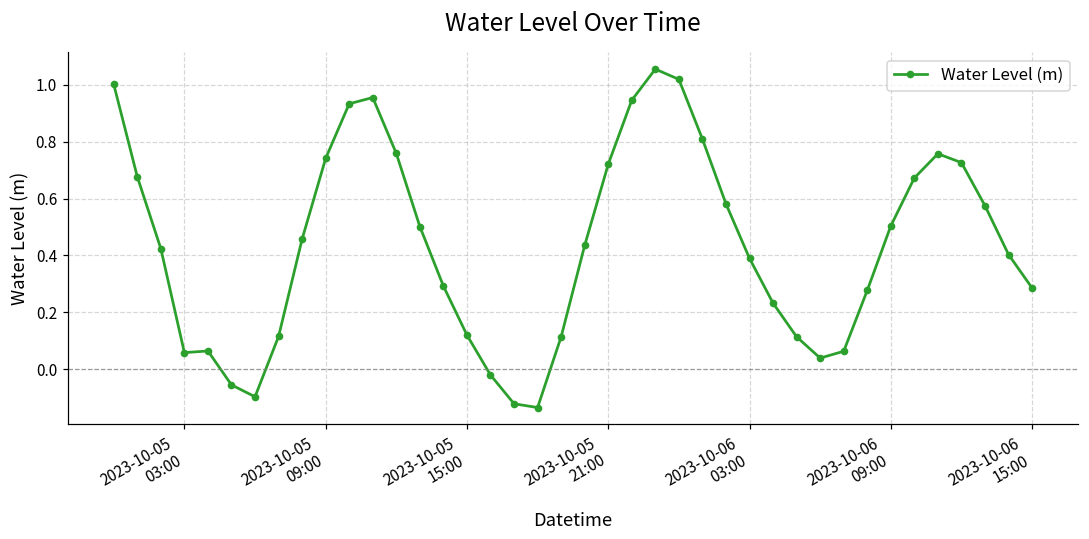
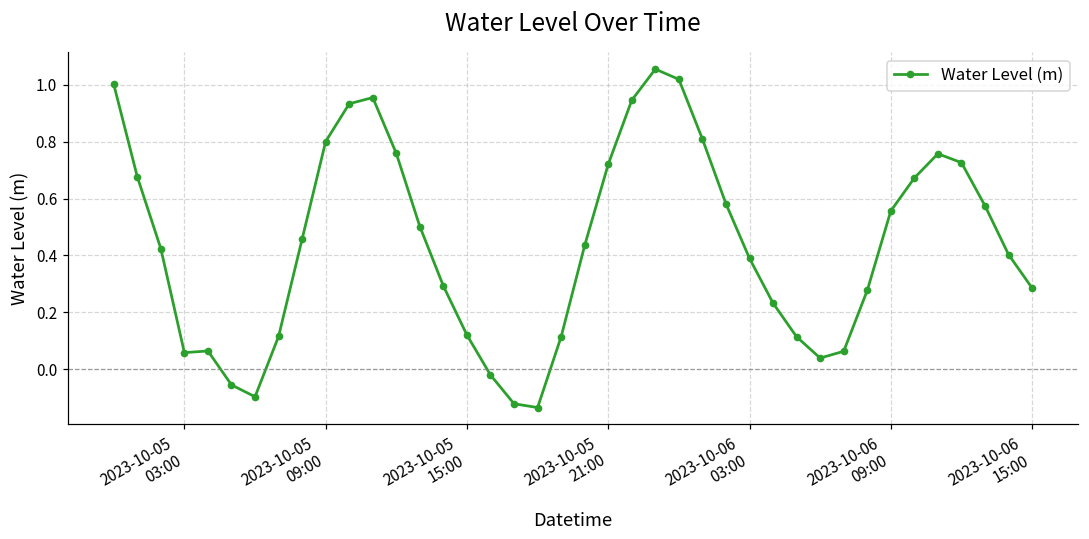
  {
    "2023-10-05 03:00": 0.06,
-   "2023-10-05 09:00": 0.74,
+   "2023-10-05 09:00": 0.80,
    "2023-10-05 15:00": 0.12,
    "2023-10-05 21:00": 0.72,
    "2023-10-06 03:00": 0.39,
-   "2023-10-06 09:00": 0.50,
+   "2023-10-06 09:00": 0.56,
    "2023-10-06 15:00": 0.29
  }
